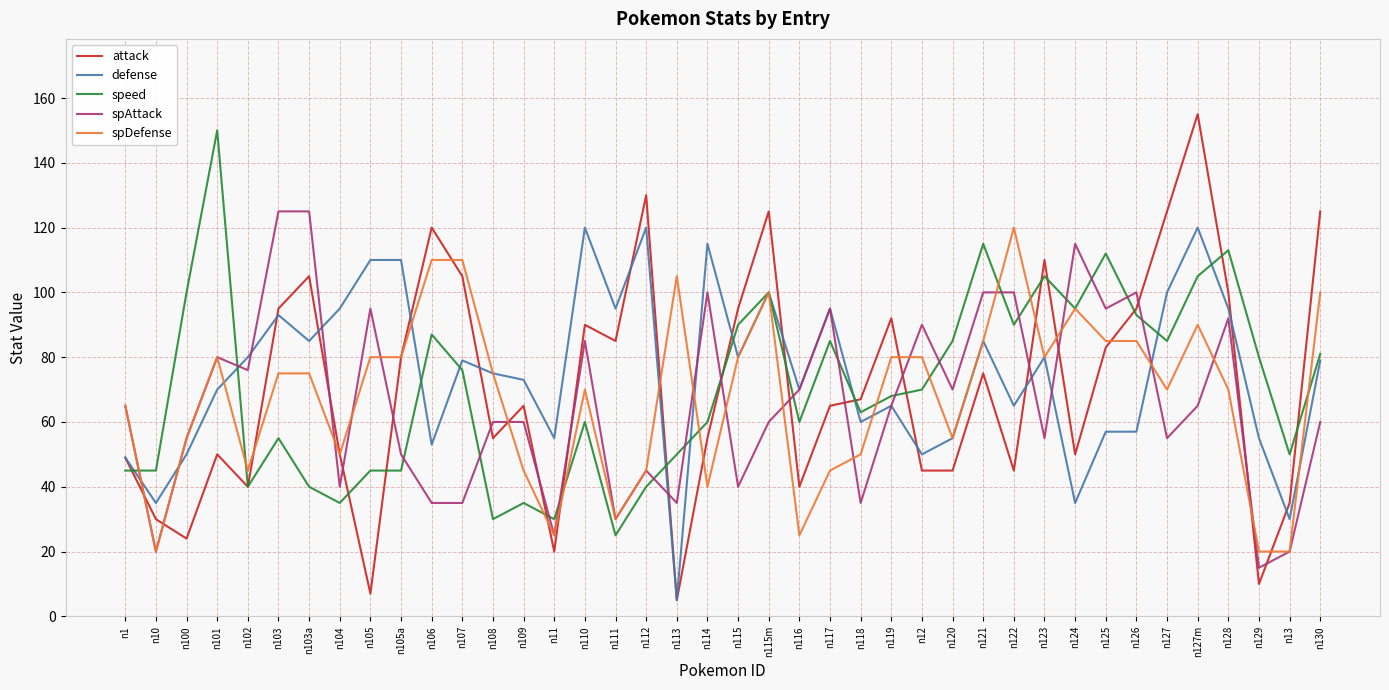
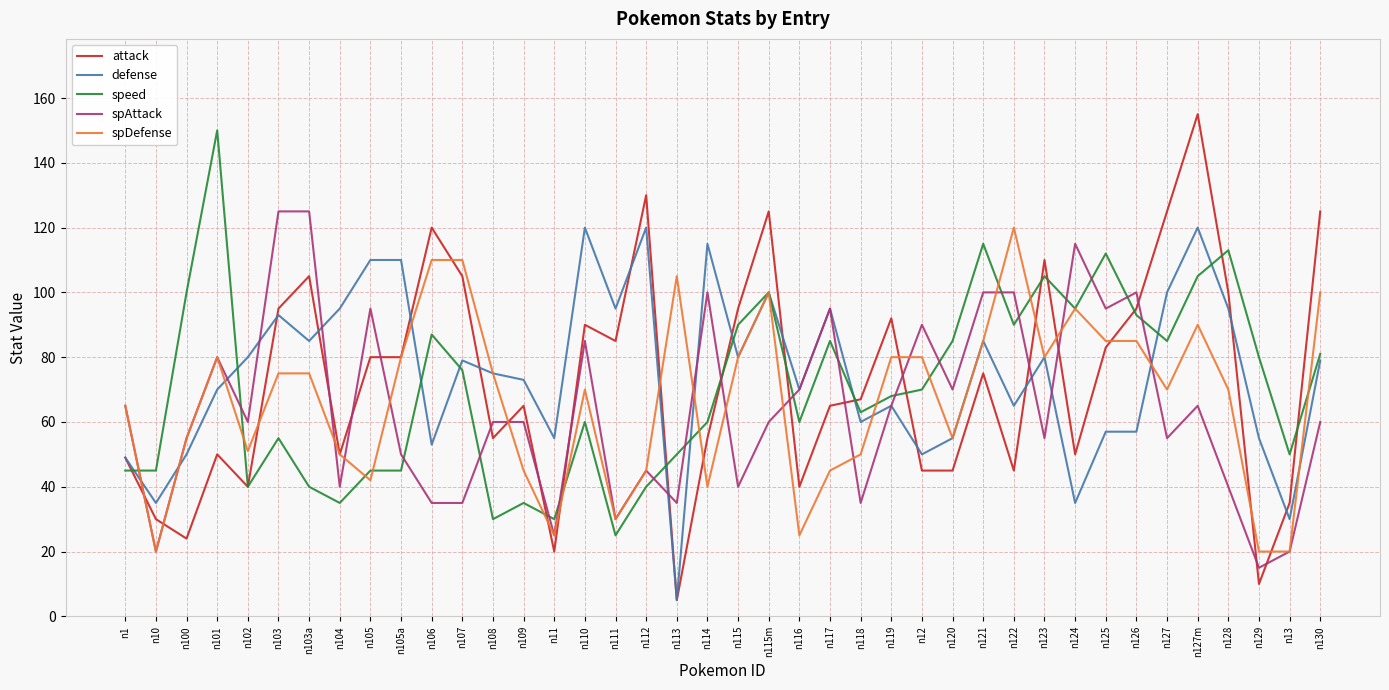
  {
    "attack": {
      "n10": 30,
      "n100": 24,
      "n101": 50,
      "n103": 95,
      "n103a": 105,
-     "n105": 7,
+     "n105": 80,
      "n106": 120,
      "n107": 105,
      "n108": 55,
      "n109": 65,
      "n11": 20,
      "n110": 90,
      "n111": 85,
      "n112": 130,
      "n114": 55,
      "n115": 95,
      "n115m": 125,
      "n116": 40,
      "n117": 65,
      "n118": 67,
      "n119": 92,
      "n12": 45,
      "n120": 45,
      "n121": 75,
      "n122": 45,
      "n123": 110,
      "n124": 50,
      "n125": 83,
      "n126": 95,
      "n127": 125,
      "n127m": 155,
      "n128": 100,
      "n129": 10,
      "n13": 35,
      "n130": 125
    },
    "defense": {
      "n10": 35,
      "n100": 50,
      "n101": 70,
      "n102": 80,
      "n103": 93,
      "n103a": 85,
      "n104": 95,
      "n105": 110,
      "n105a": 110,
      "n106": 53,
      "n107": 79,
      "n109": 73,
      "n11": 55,
      "n110": 120,
      "n111": 95,
      "n112": 120,
      "n114": 115,
      "n118": 60,
      "n12": 50,
      "n122": 65,
      "n124": 35,
      "n125": 57,
      "n126": 57,
      "n127": 100,
      "n127m": 120,
      "n128": 95,
      "n129": 55,
      "n13": 30,
      "n130": 79
    },
    "speed": {
      "n1": 45,
      "n10": 45,
      "n100": 100,
      "n101": 150,
      "n103": 55,
      "n103a": 40,
      "n104": 35,
      "n105": 45,
      "n105a": 45,
      "n106": 87,
      "n107": 76,
      "n108": 30,
      "n109": 35,
      "n11": 30,
      "n110": 60,
      "n111": 25,
      "n112": 40,
      "n113": 50,
      "n114": 60,
      "n115": 90,
      "n116": 60,
      "n117": 85,
      "n118": 63,
      "n119": 68,
      "n12": 70,
      "n120": 85,
      "n121": 115,
      "n122": 90,
      "n123": 105,
      "n125": 112,
      "n126": 93,
      "n127": 85,
      "n127m": 105,
      "n128": 113,
      "n129": 80,
      "n13": 50,
      "n130": 81
    },
    "spAttack": {
-     "n102": 76,
+     "n102": 60,
      "n103": 125,
      "n103a": 125,
      "n104": 40,
      "n105": 95,
      "n105a": 50,
      "n106": 35,
      "n107": 35,
      "n108": 60,
      "n109": 60,
      "n110": 85,
      "n113": 35,
      "n114": 100,
      "n115": 40,
      "n115m": 60,
      "n118": 35,
      "n12": 90,
      "n120": 70,
      "n121": 100,
      "n122": 100,
      "n123": 55,
      "n124": 115,
      "n125": 95,
      "n126": 100,
      "n127": 55,
      "n127m": 65,
-     "n128": 92,
+     "n128": 40,
      "n129": 15,
      "n130": 60
    },
    "spDefense": {
-     "n102": 45,
+     "n102": 51,
      "n103": 75,
      "n103a": 75,
-     "n105": 80,
+     "n105": 42,
      "n106": 110,
      "n107": 110,
      "n109": 45,
      "n110": 70,
      "n113": 105,
      "n114": 40,
      "n116": 25,
      "n117": 45,
      "n118": 50,
      "n119": 80,
      "n12": 80,
      "n122": 120,
      "n125": 85,
      "n126": 85,
      "n127": 70,
      "n127m": 90,
      "n128": 70,
      "n129": 20,
      "n130": 100
    }
  }
